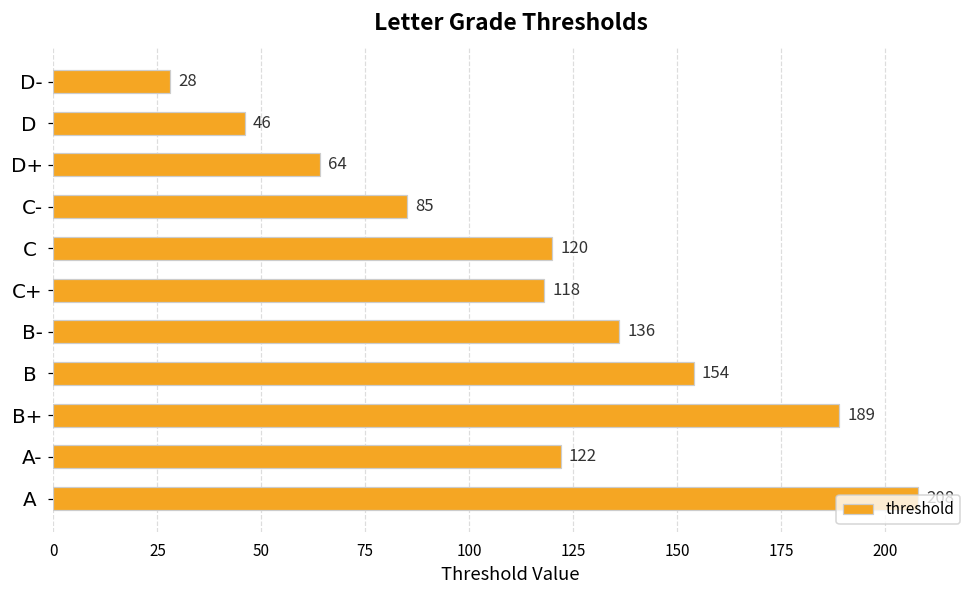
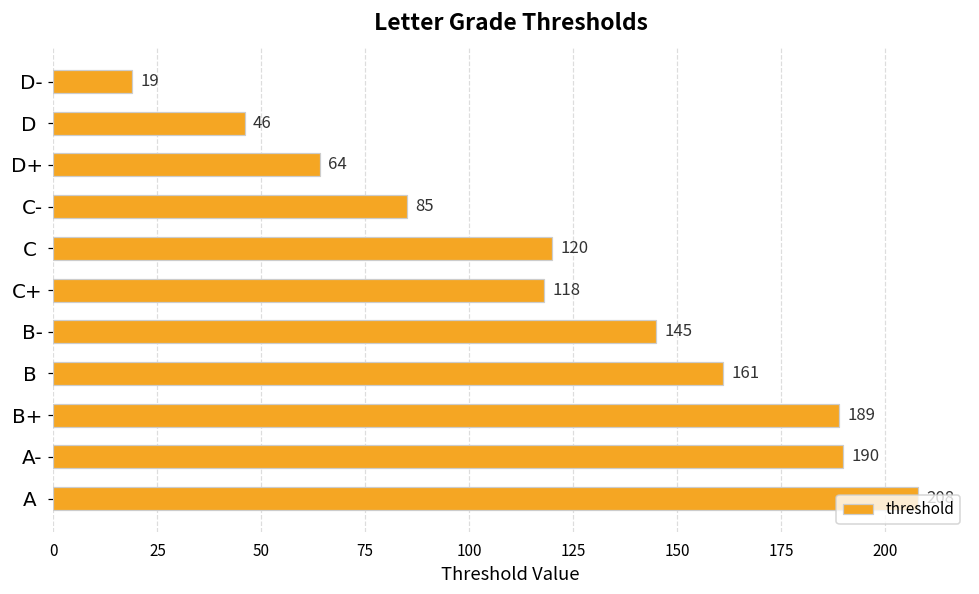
  {
-   "D-": 28,
+   "D-": 19,
    "D": 46,
    "D+": 64,
    "C-": 85,
    "C": 120,
    "C+": 118,
-   "B-": 136,
-   "B": 154,
+   "B-": 145,
+   "B": 161,
    "B+": 189,
-   "A-": 122
+   "A-": 190
  }
